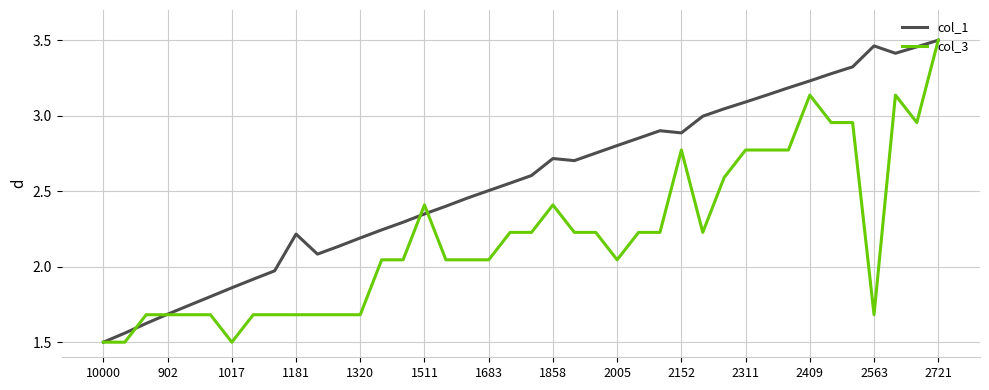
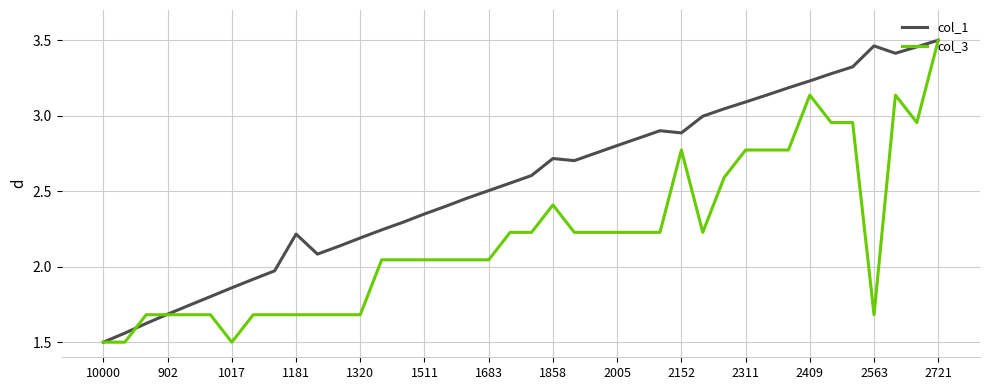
  {
    "col_1": {
      "1017": 1.86,
      "1181": 2.22,
      "1320": 2.19,
      "1511": 2.35,
      "1683": 2.50,
      "1858": 2.72,
      "2005": 2.80,
      "2152": 2.89,
      "2311": 3.09,
      "2409": 3.23,
      "2563": 3.46
    },
    "col_3": {
      "1017": 1.50,
      "1181": 1.68,
      "1320": 1.68,
-     "1511": 2.41,
+     "1511": 2.05,
      "1683": 2.05,
      "1858": 2.41,
-     "2005": 2.05,
+     "2005": 2.23,
      "2152": 2.77,
      "2311": 2.77,
      "2409": 3.14,
      "2563": 1.68
    }
  }
